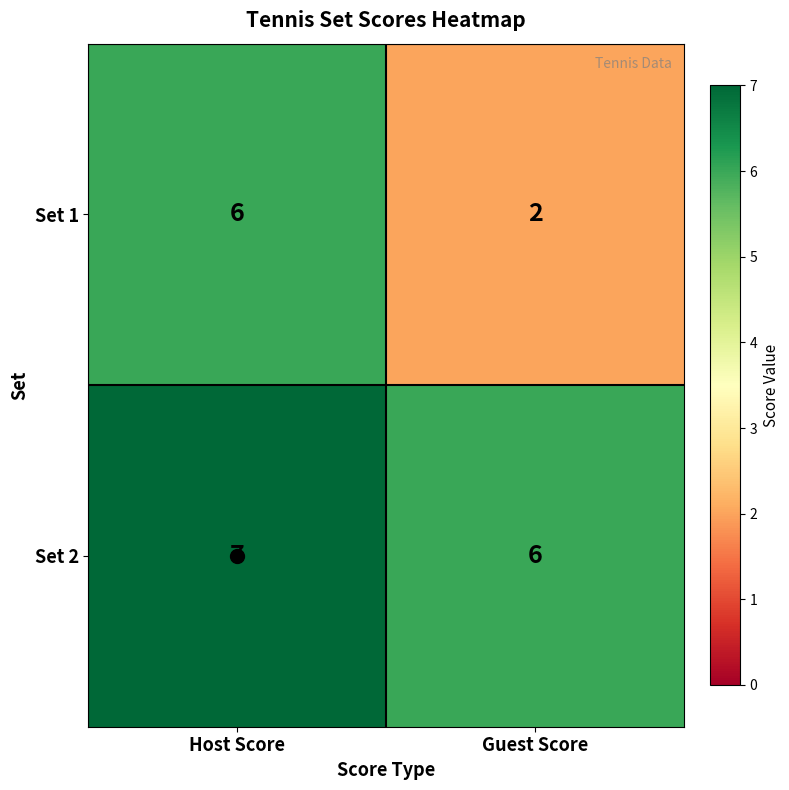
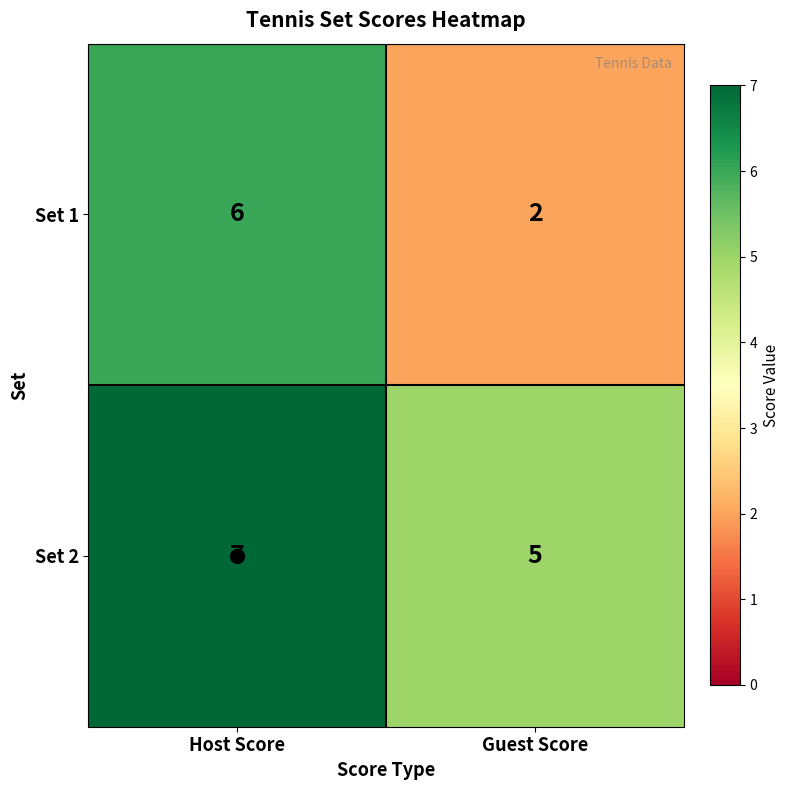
  {
    "Set 1": {
      "Host Score": 6
    },
    "Set 2": {
-     "Guest Score": 6
+     "Guest Score": 5
    }
  }
